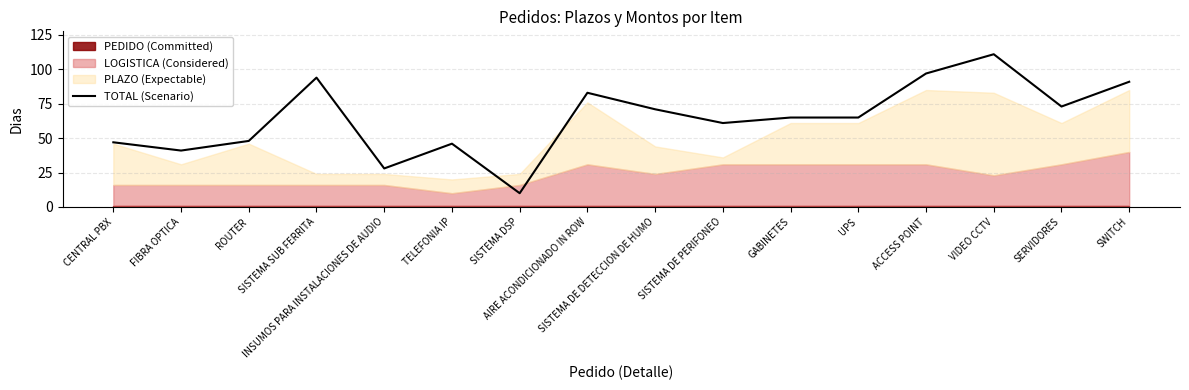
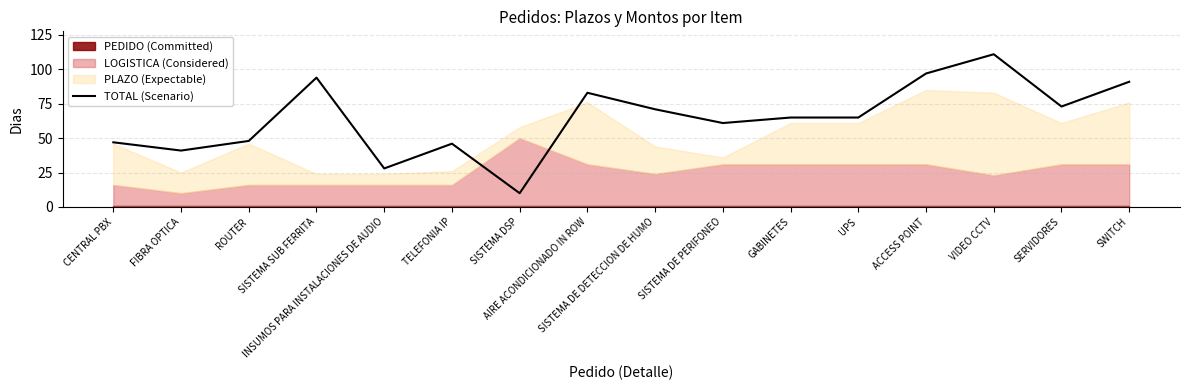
  {
    "TOTAL (Scenario)": {
      "FIBRA OPTICA": 41,
      "ROUTER": 48,
      "SISTEMA SUB FERRITA": 94,
      "INSUMOS PARA INSTALACIONES DE AUDIO": 28,
      "TELEFONIA IP": 46,
      "SISTEMA DSP": 10,
      "AIRE ACONDICIONADO IN ROW": 83,
      "SISTEMA DE DETECCION DE HUMO": 71,
      "SISTEMA DE PERIFONEO": 61,
      "GABINETES": 65,
      "UPS": 65,
      "ACCESS POINT": 97,
      "VIDEO CCTV": 111,
      "SERVIDORES": 73,
      "SWITCH": 91
    },
    "LOGISTICA (Considered)": {
      "CENTRAL PBX": 15,
-     "FIBRA OPTICA": 15,
+     "FIBRA OPTICA": 9,
      "ROUTER": 15,
      "SISTEMA SUB FERRITA": 15,
      "INSUMOS PARA INSTALACIONES DE AUDIO": 15,
-     "TELEFONIA IP": 9,
-     "SISTEMA DSP": 15,
+     "TELEFONIA IP": 15,
+     "SISTEMA DSP": 49,
      "AIRE ACONDICIONADO IN ROW": 30,
      "SISTEMA DE DETECCION DE HUMO": 23,
      "SISTEMA DE PERIFONEO": 30,
      "GABINETES": 30,
      "UPS": 30,
      "ACCESS POINT": 30,
      "VIDEO CCTV": 22,
      "SERVIDORES": 30,
-     "SWITCH": 39
+     "SWITCH": 30
    },
    "PLAZO (Expectable)": {
      "FIBRA OPTICA": 15,
      "ROUTER": 30,
      "SISTEMA SUB FERRITA": 8,
      "INSUMOS PARA INSTALACIONES DE AUDIO": 8,
      "TELEFONIA IP": 10,
      "SISTEMA DSP": 8,
      "AIRE ACONDICIONADO IN ROW": 45,
      "SISTEMA DE DETECCION DE HUMO": 20,
      "SISTEMA DE PERIFONEO": 5,
      "GABINETES": 30,
      "UPS": 30,
      "ACCESS POINT": 54,
      "VIDEO CCTV": 60,
      "SERVIDORES": 30,
      "SWITCH": 45
    }
  }
